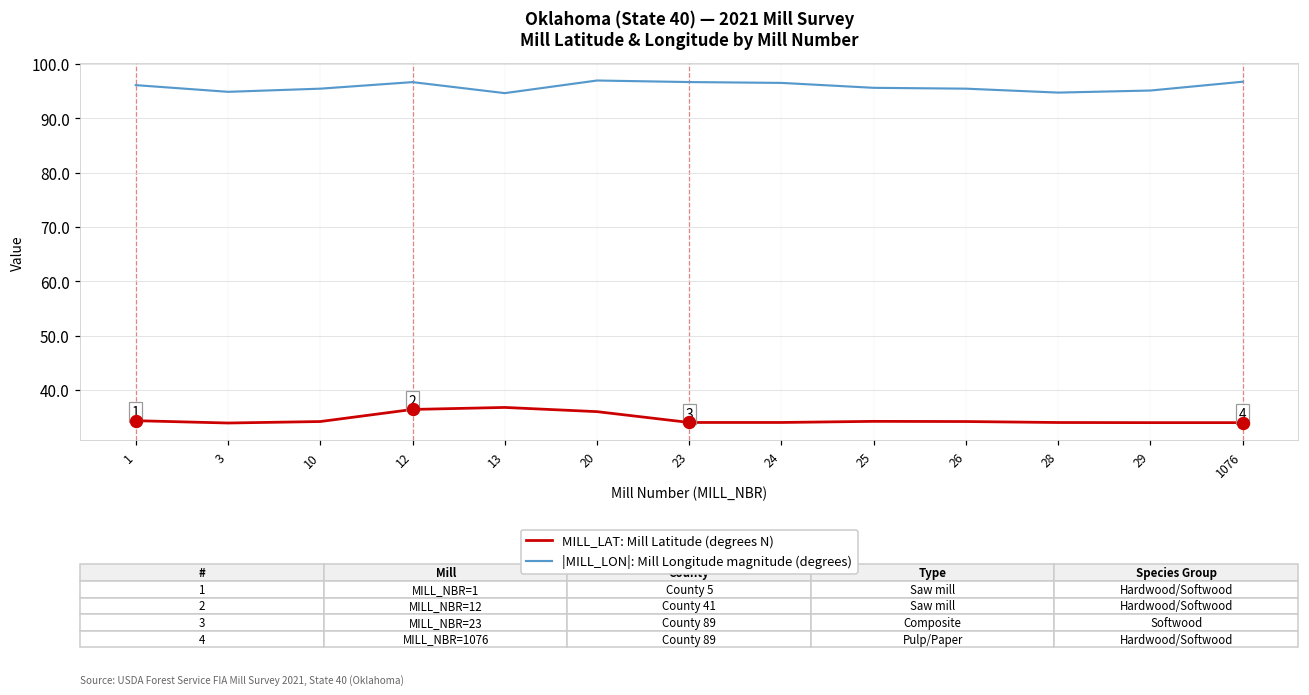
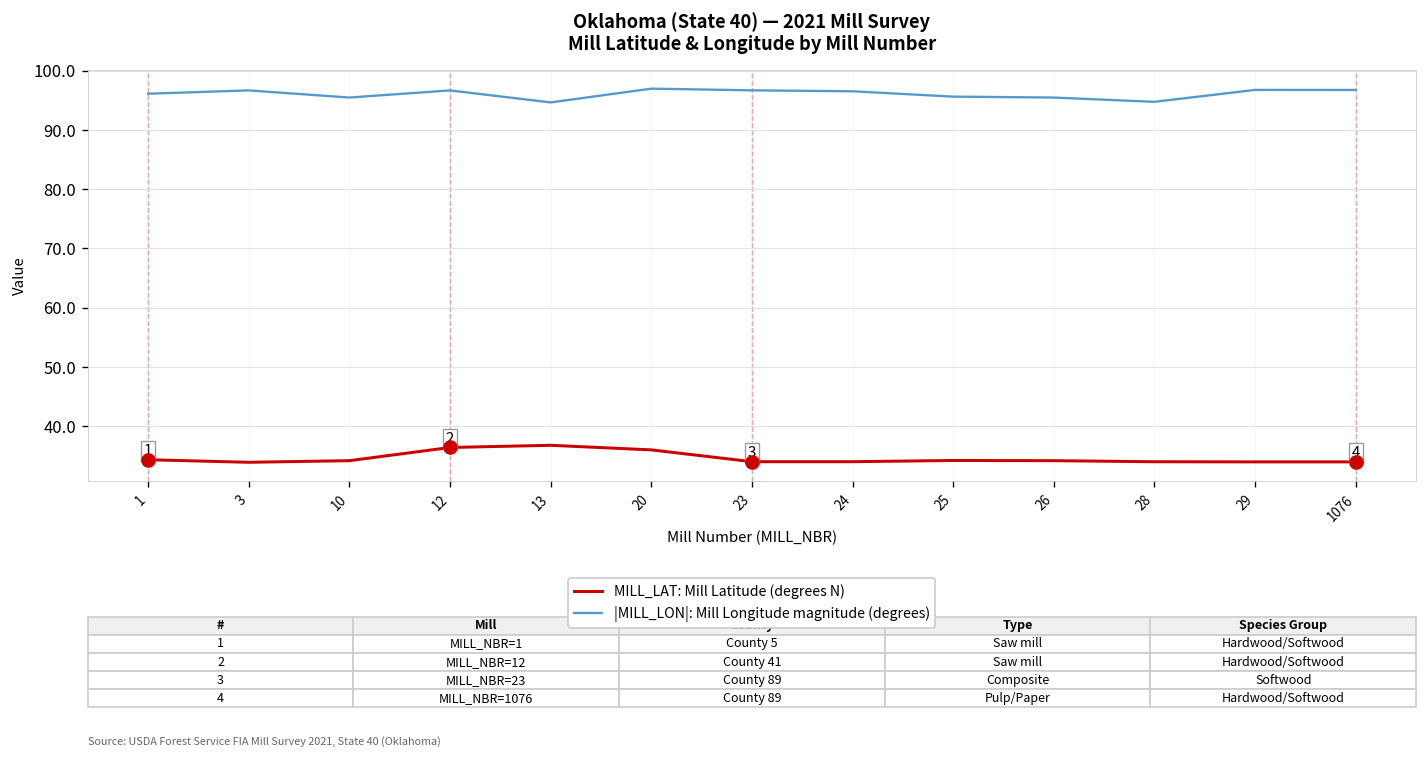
  {
    "|MILL_LON|: Mill Longitude magnitude (degrees)": {
      "1": 96,
-     "3": 95,
+     "3": 97,
      "10": 95,
      "12": 97,
      "13": 95,
      "20": 97,
      "23": 97,
      "24": 97,
      "25": 96,
      "26": 95,
      "28": 95,
-     "29": 95,
+     "29": 97,
      "1076": 97
    }
  }
